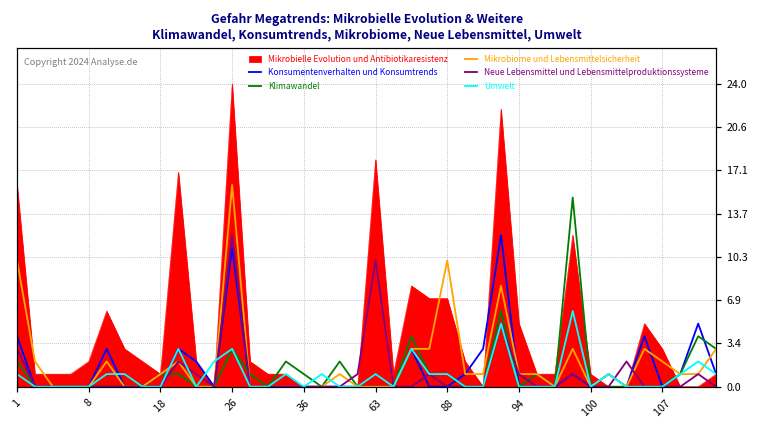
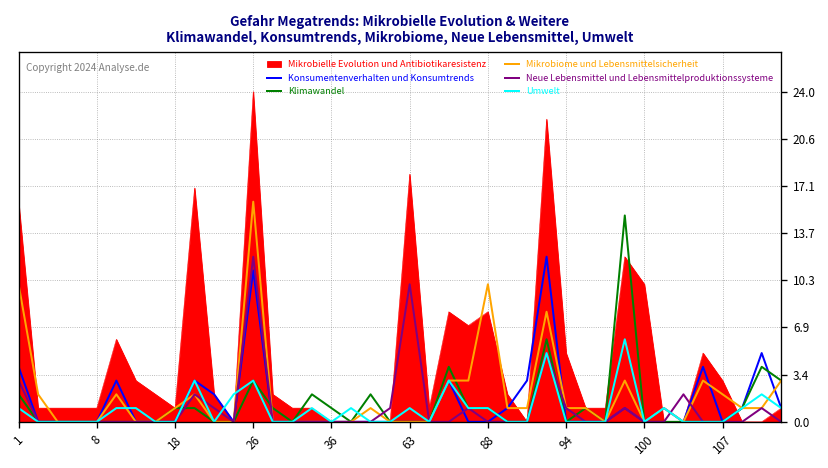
  {
    "Mikrobielle Evolution und Antibiotikaresistenz": {
-     "8": 2,
+     "8": 1,
      "63": 18,
-     "88": 7,
+     "88": 8,
      "94": 5,
-     "100": 1,
+     "100": 10,
      "107": 3
    },
    "Klimawandel": {
      "36": 1
    },
    "Mikrobiome und Lebensmittelsicherheit": {
      "88": 10,
      "107": 2
    },
    "Neue Lebensmittel und Lebensmittelproduktionssysteme": {
      "63": 10
    },
    "Umwelt": {
      "63": 1
    }
  }
